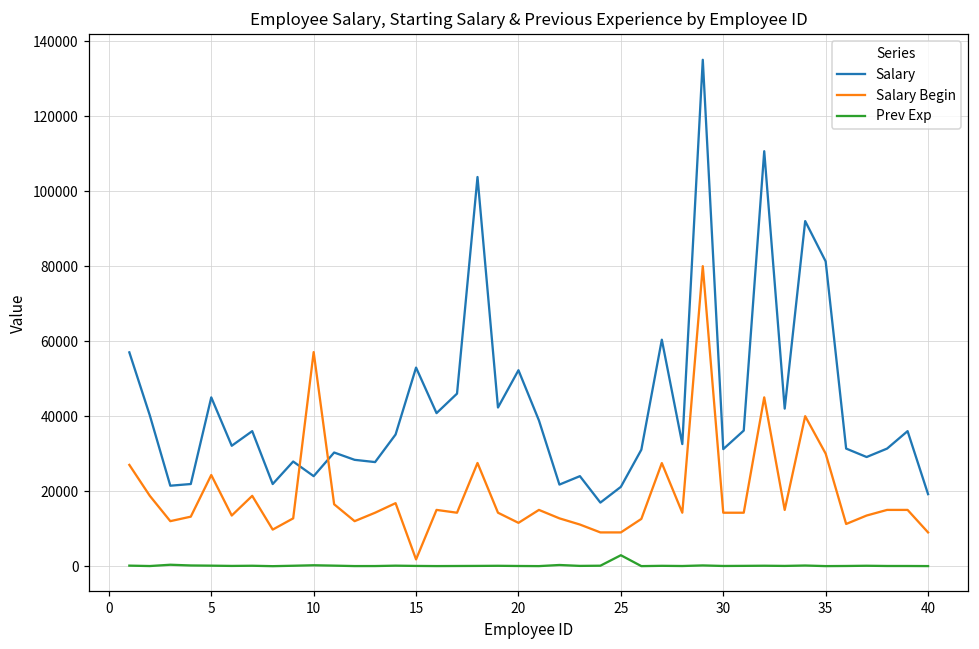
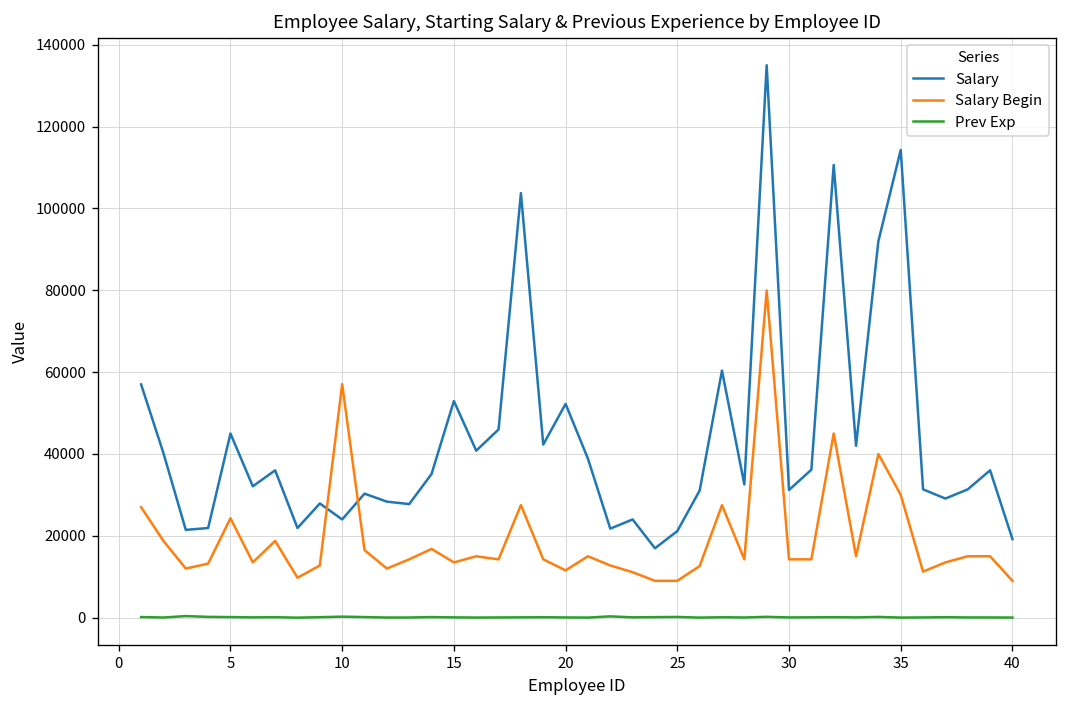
  {
    "Salary": {
      "5": 45000,
      "10": 24000,
      "15": 53000,
      "20": 52000,
      "25": 21000,
      "30": 31000,
-     "35": 81000,
+     "35": 114000,
      "40": 19000
    },
    "Salary Begin": {
      "5": 24000,
      "10": 57000,
-     "15": 2000,
+     "15": 14000,
      "20": 12000,
      "25": 9000,
      "30": 14000,
      "35": 30000,
      "40": 9000
    },
    "Prev Exp": {
      "5": 0,
      "10": 0,
      "15": 0,
      "20": 0,
-     "25": 3000,
+     "25": 0,
      "30": 0,
      "35": 0,
      "40": 0
    }
  }
